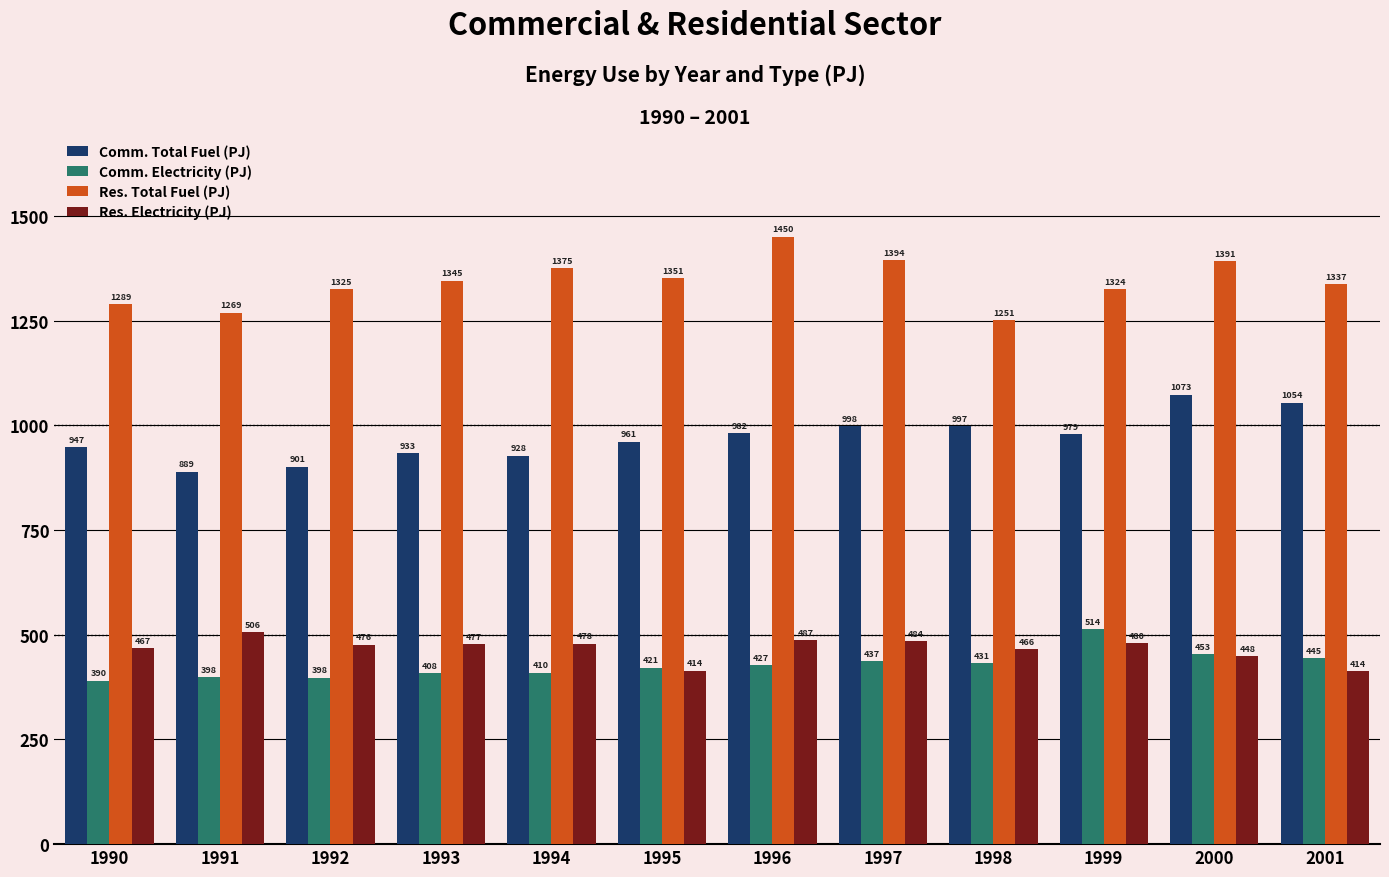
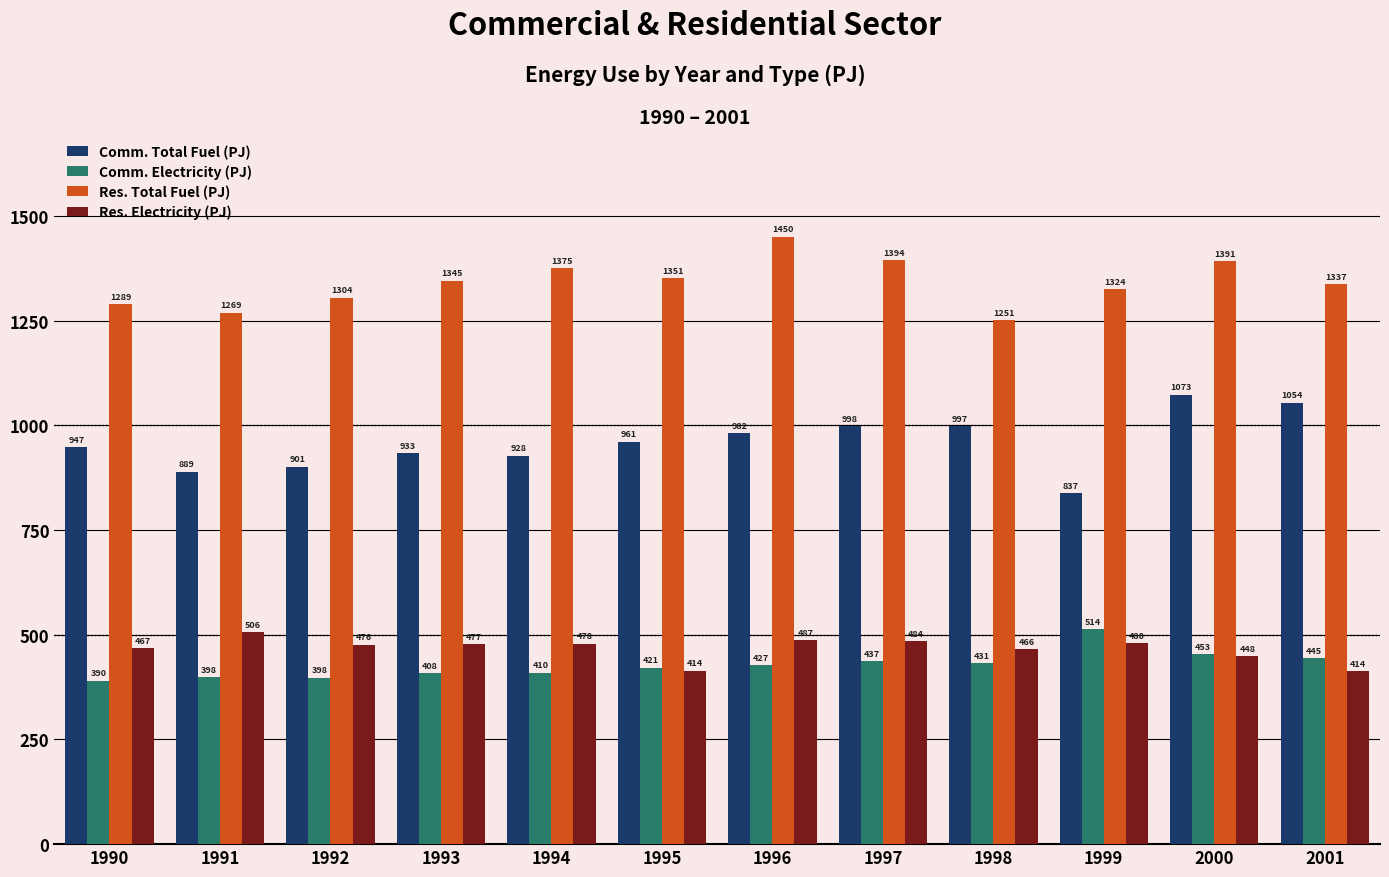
  {
    "Comm. Total Fuel (PJ)": {
      "1990": 947,
      "1991": 889,
      "1992": 901,
      "1993": 933,
      "1994": 928,
      "1995": 961,
      "1996": 982,
      "1997": 998,
      "1998": 997,
-     "1999": 979,
+     "1999": 837,
      "2000": 1073,
      "2001": 1054
    },
    "Comm. Electricity (PJ)": {
      "1990": 390,
      "1991": 398,
      "1992": 398,
      "1993": 408,
      "1994": 410,
      "1995": 421,
      "1996": 427,
      "1997": 437,
      "1998": 431,
      "1999": 514,
      "2000": 453,
      "2001": 445
    },
    "Res. Total Fuel (PJ)": {
      "1990": 1289,
      "1991": 1269,
-     "1992": 1325,
+     "1992": 1304,
      "1993": 1345,
      "1994": 1375,
      "1995": 1351,
      "1996": 1450,
      "1997": 1394,
      "1998": 1251,
      "1999": 1324,
      "2000": 1391,
      "2001": 1337
    },
    "Res. Electricity (PJ)": {
      "1990": 467,
      "1991": 506,
      "1992": 476,
      "1993": 477,
      "1994": 478,
      "1995": 414,
      "1996": 487,
      "1997": 484,
      "1998": 466,
      "1999": 480,
      "2000": 448,
      "2001": 414
    }
  }
